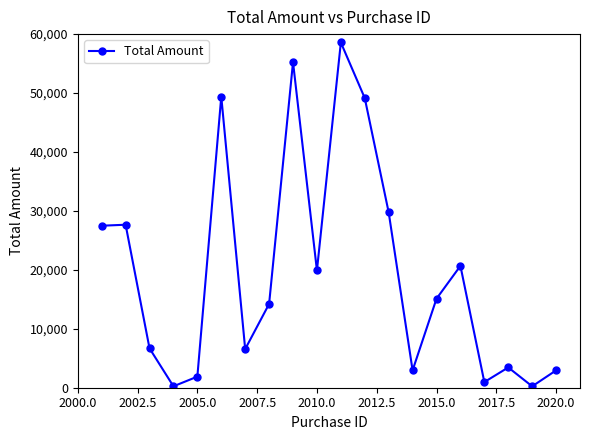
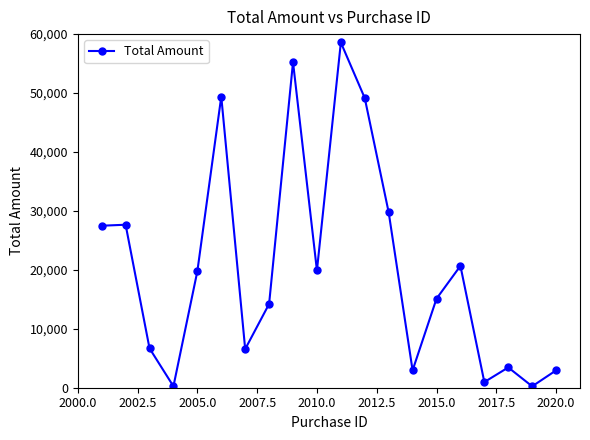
  {
-   "2005.0": "2,000",
+   "2005.0": "20,000",
    "2010.0": "20,000",
    "2015.0": "15,000",
    "2020.0": "3,000"
  }
